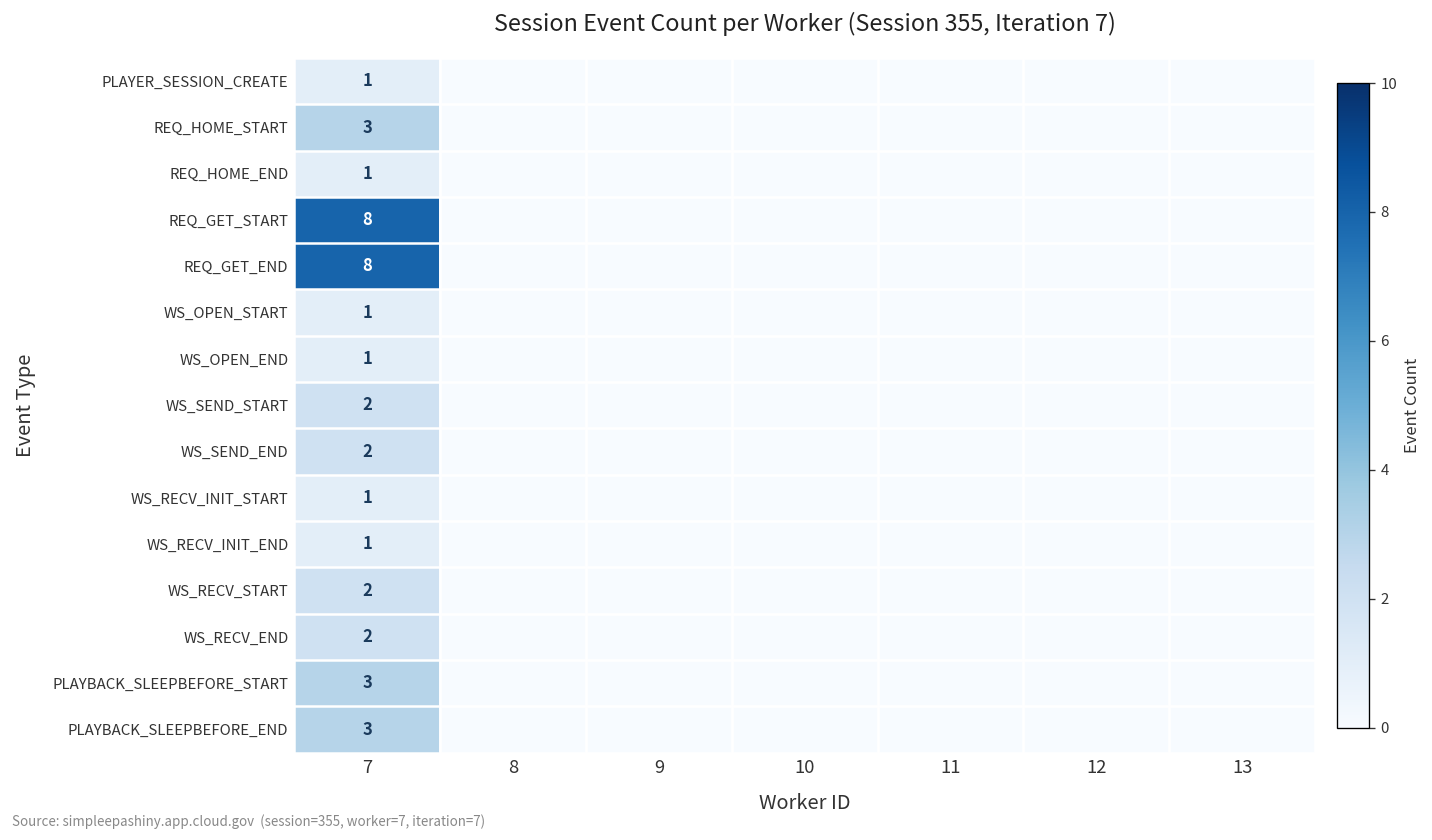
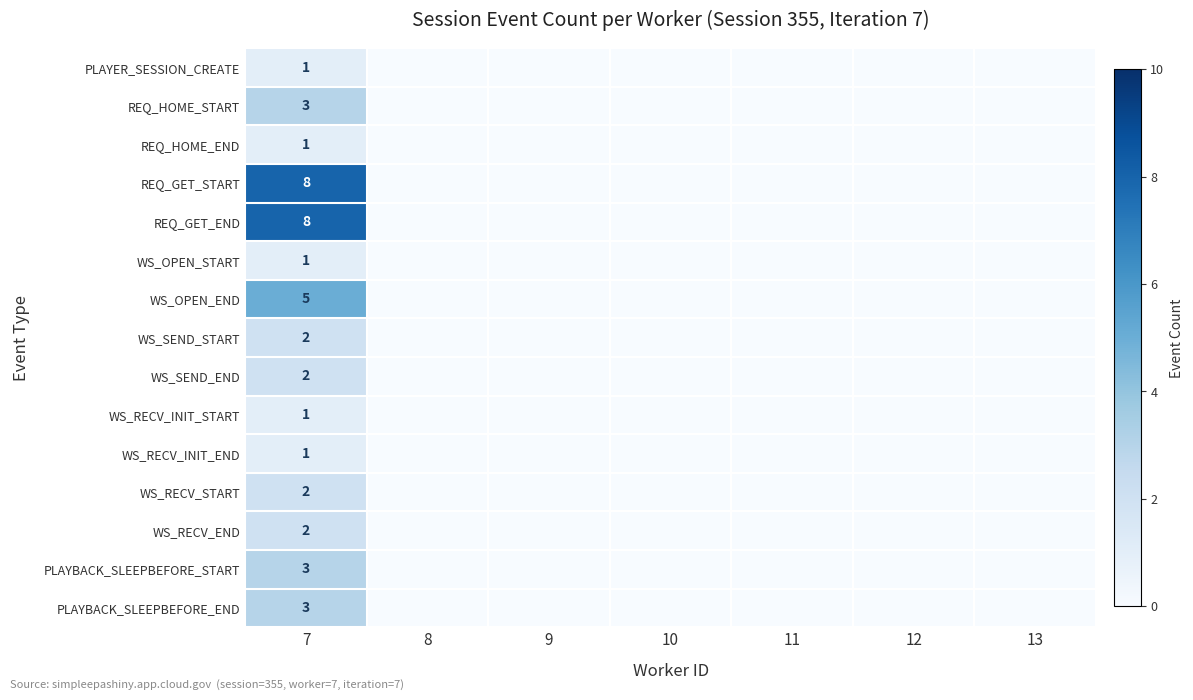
  {
    "PLAYER_SESSION_CREATE": {
      "7": 1
    },
    "REQ_HOME_START": {
      "7": 3
    },
    "REQ_HOME_END": {
      "7": 1
    },
    "REQ_GET_START": {
      "7": 8
    },
    "REQ_GET_END": {
      "7": 8
    },
    "WS_OPEN_START": {
      "7": 1
    },
    "WS_OPEN_END": {
-     "7": 1
+     "7": 5
    },
    "WS_SEND_START": {
      "7": 2
    },
    "WS_SEND_END": {
      "7": 2
    },
    "WS_RECV_INIT_START": {
      "7": 1
    },
    "WS_RECV_INIT_END": {
      "7": 1
    },
    "WS_RECV_START": {
      "7": 2
    },
    "WS_RECV_END": {
      "7": 2
    },
    "PLAYBACK_SLEEPBEFORE_START": {
      "7": 3
    },
    "PLAYBACK_SLEEPBEFORE_END": {
      "7": 3
    }
  }
